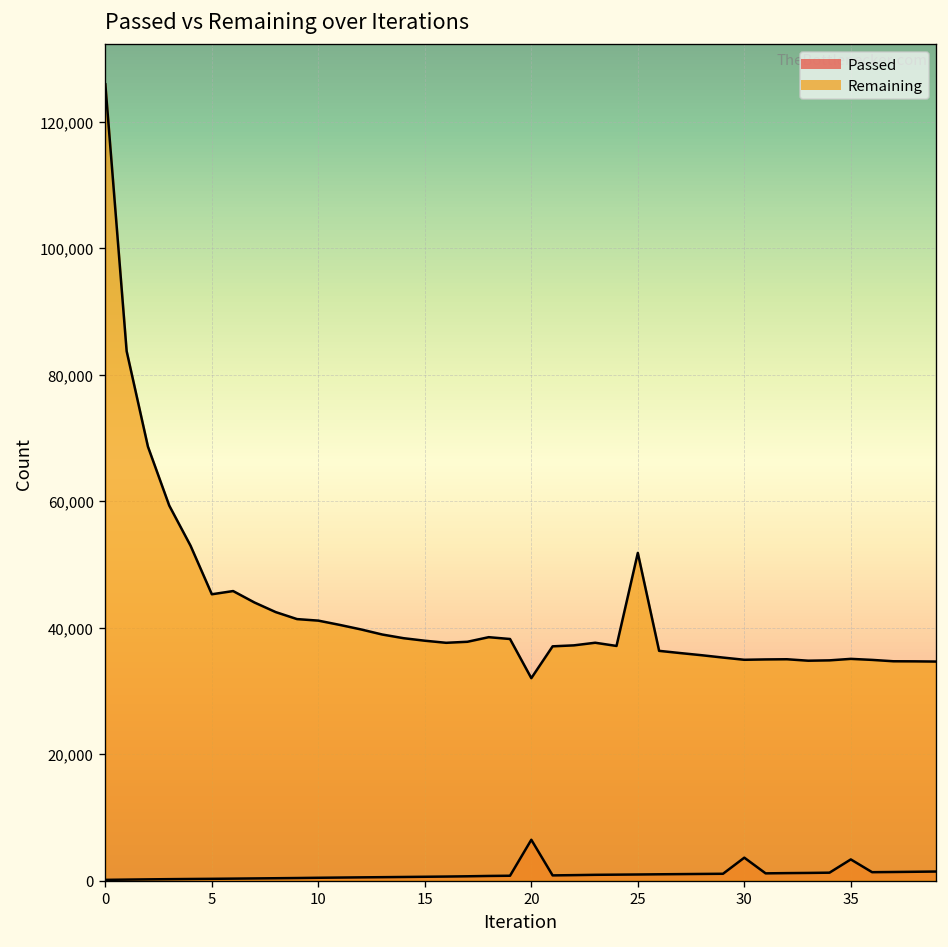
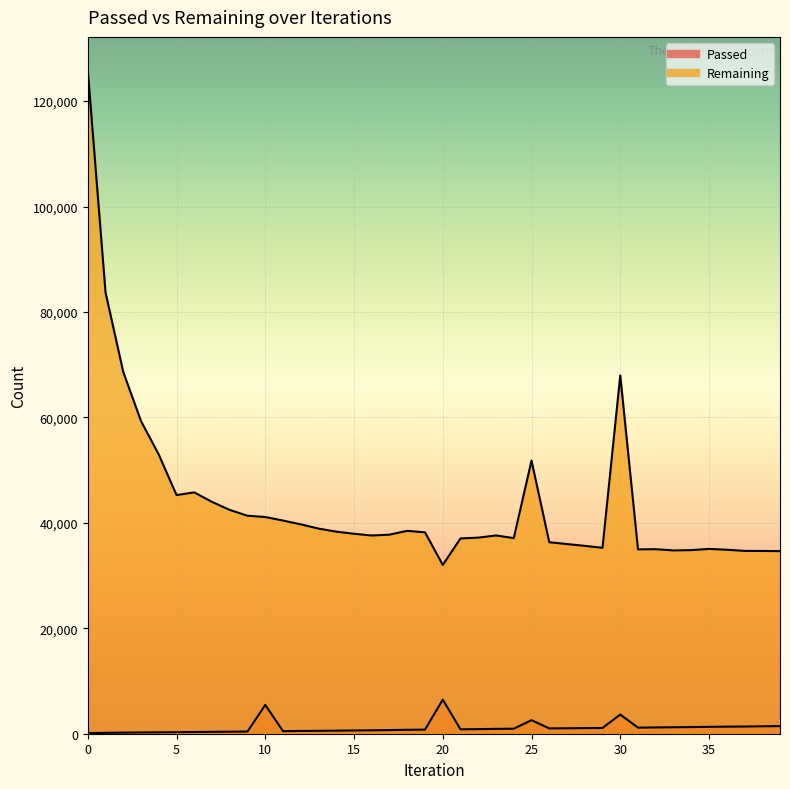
  {
    "Passed": {
      "0": "0",
      "5": "0",
-     "10": "0",
+     "10": "5,000",
      "15": "1,000",
      "20": "6,000",
-     "25": "1,000",
+     "25": "3,000",
      "30": "4,000",
-     "35": "3,000"
+     "35": "1,000"
    },
    "Remaining": {
      "0": "126,000",
      "5": "45,000",
      "10": "41,000",
      "15": "38,000",
      "20": "32,000",
      "25": "52,000",
-     "30": "35,000",
+     "30": "68,000",
      "35": "35,000"
    }
  }
